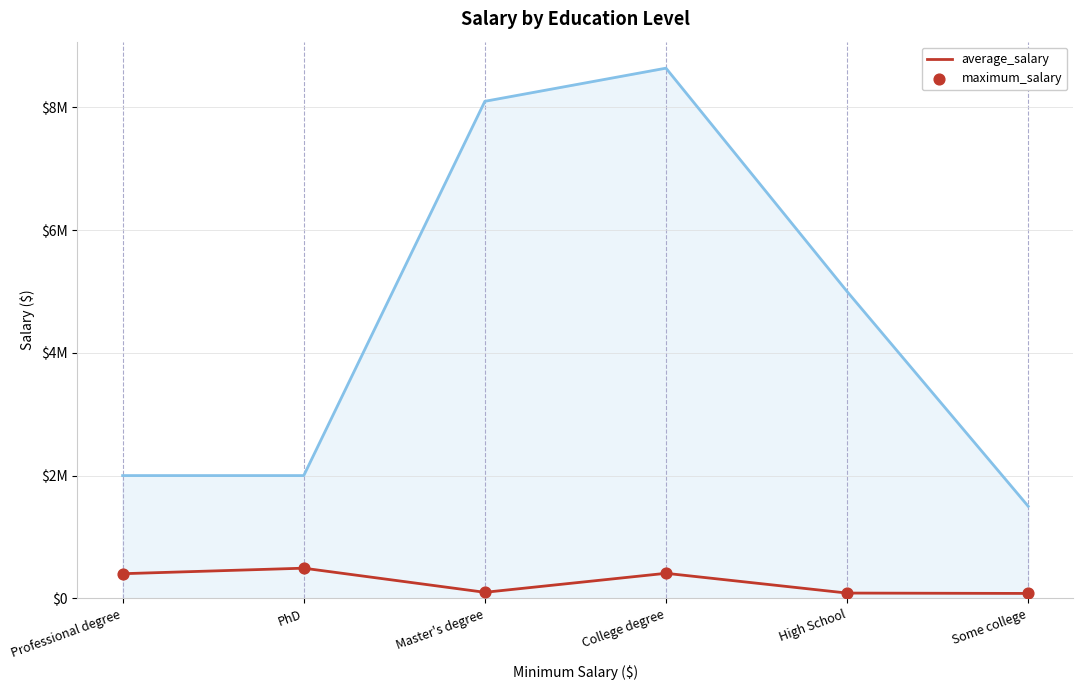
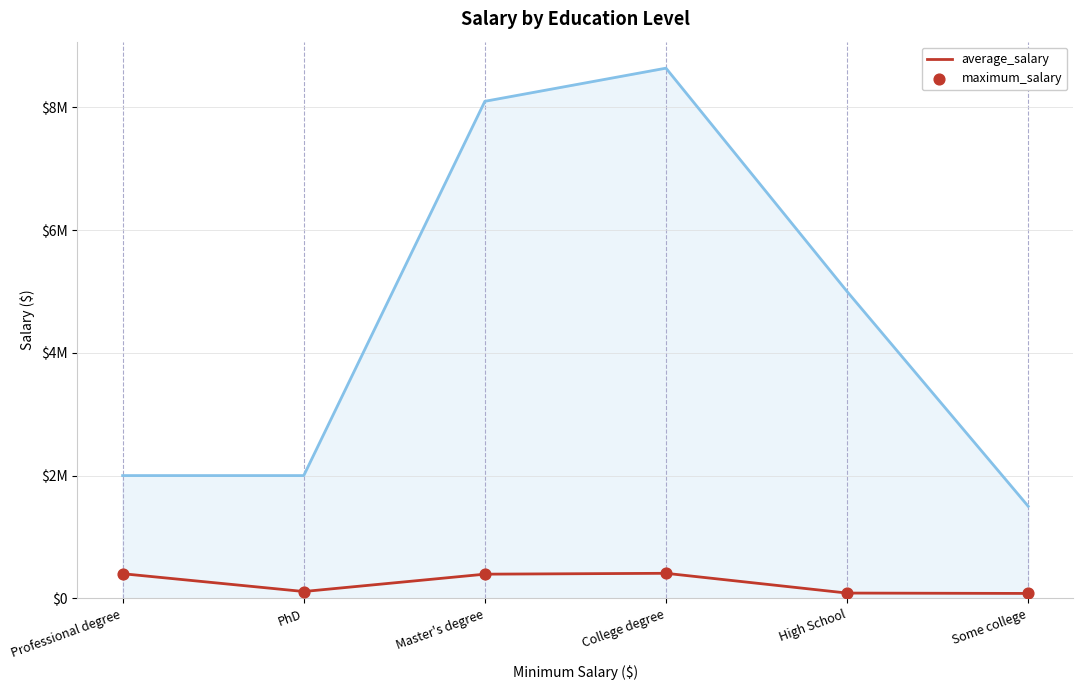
  {
    "average_salary": {
      "Professional degree": "$400000",
-     "PhD": "$500000",
-     "Master's degree": "$100000",
+     "PhD": "$100000",
+     "Master's degree": "$400000",
      "College degree": "$400000",
      "High School": "$100000",
      "Some college": "$100000"
    }
  }
